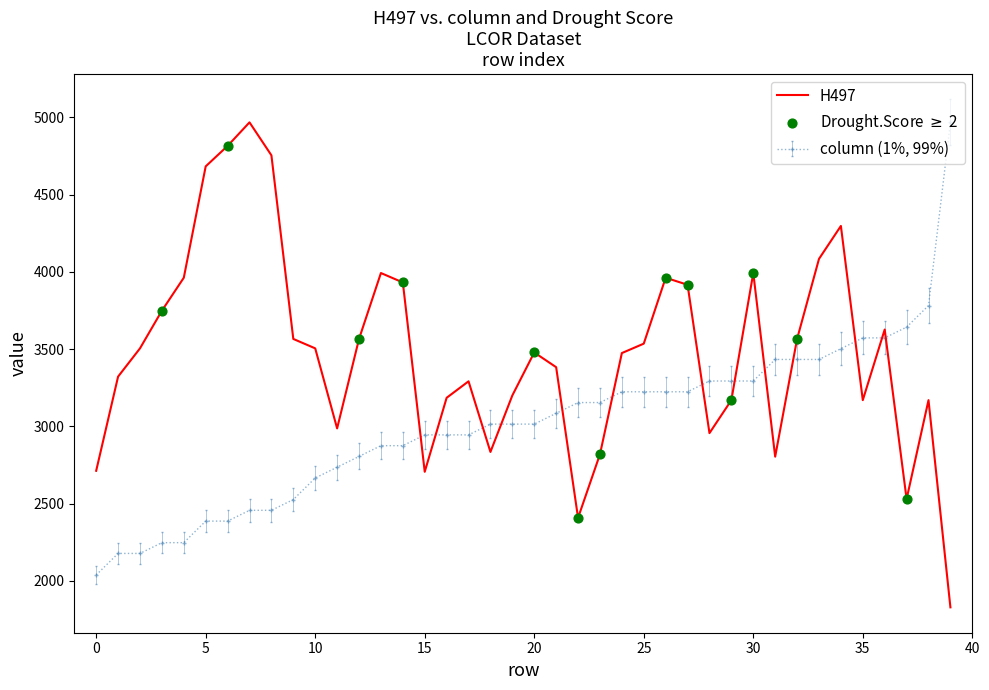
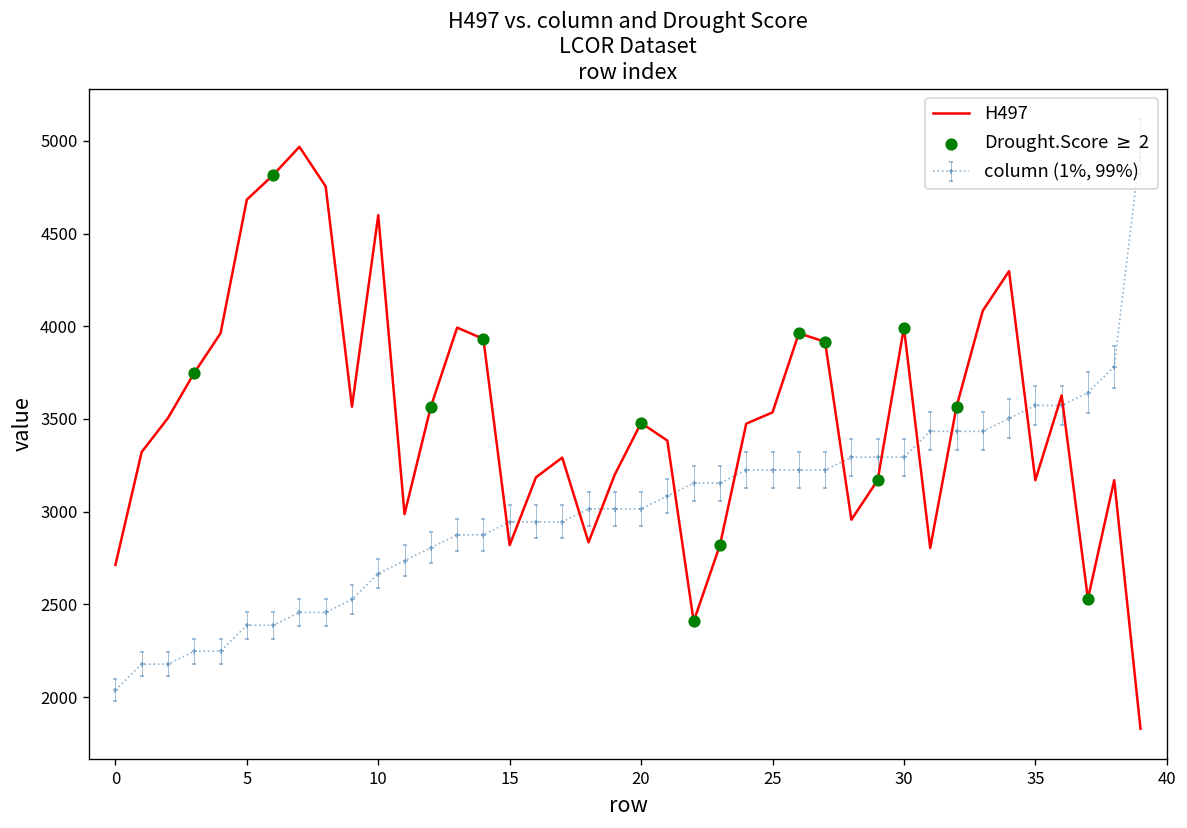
  {
    "H497": {
      "0": 2710,
      "5": 4680,
-     "10": 3510,
-     "15": 2710,
+     "10": 4600,
+     "15": 2820,
      "25": 3540,
      "35": 3170
    }
  }
